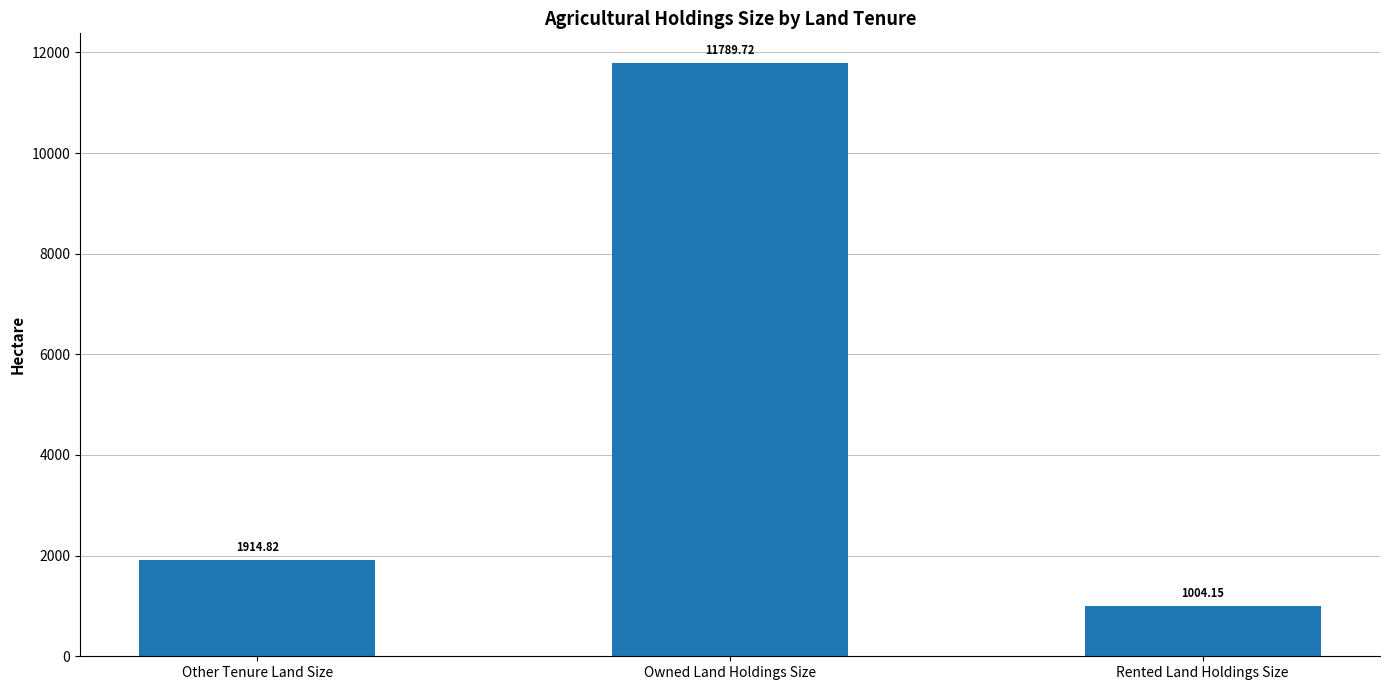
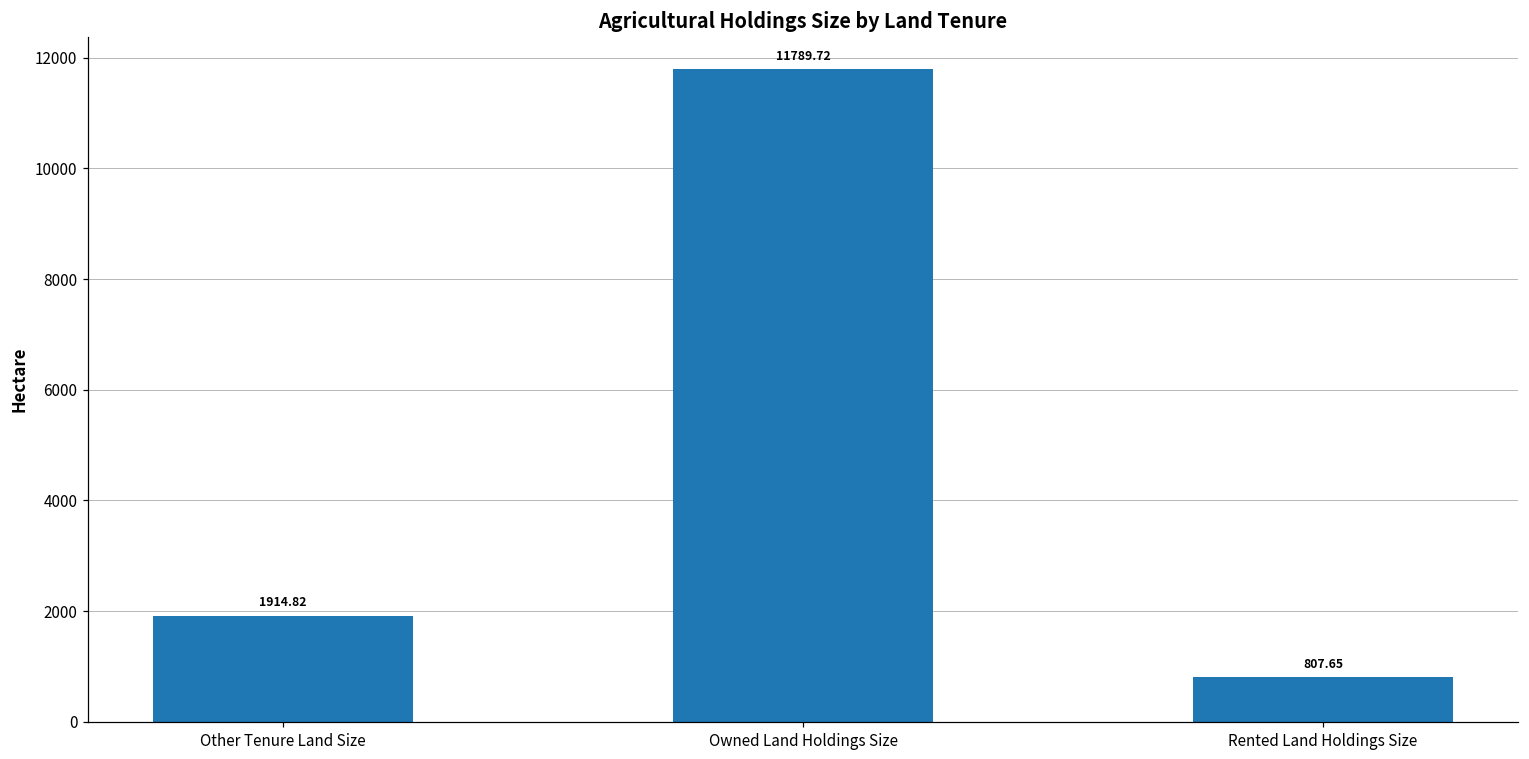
  {
    "Other Tenure Land Size": 1914.82,
    "Owned Land Holdings Size": 11789.72,
-   "Rented Land Holdings Size": 1004.15
+   "Rented Land Holdings Size": 807.65
  }
